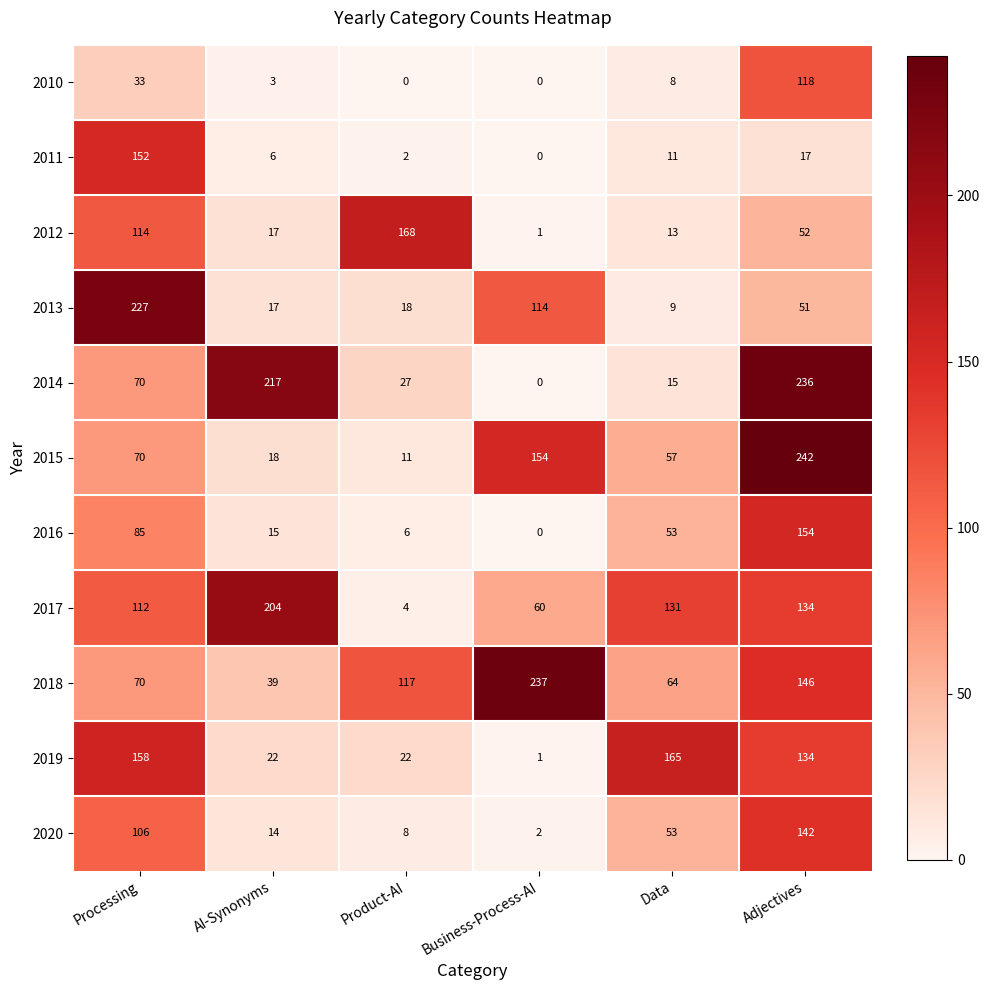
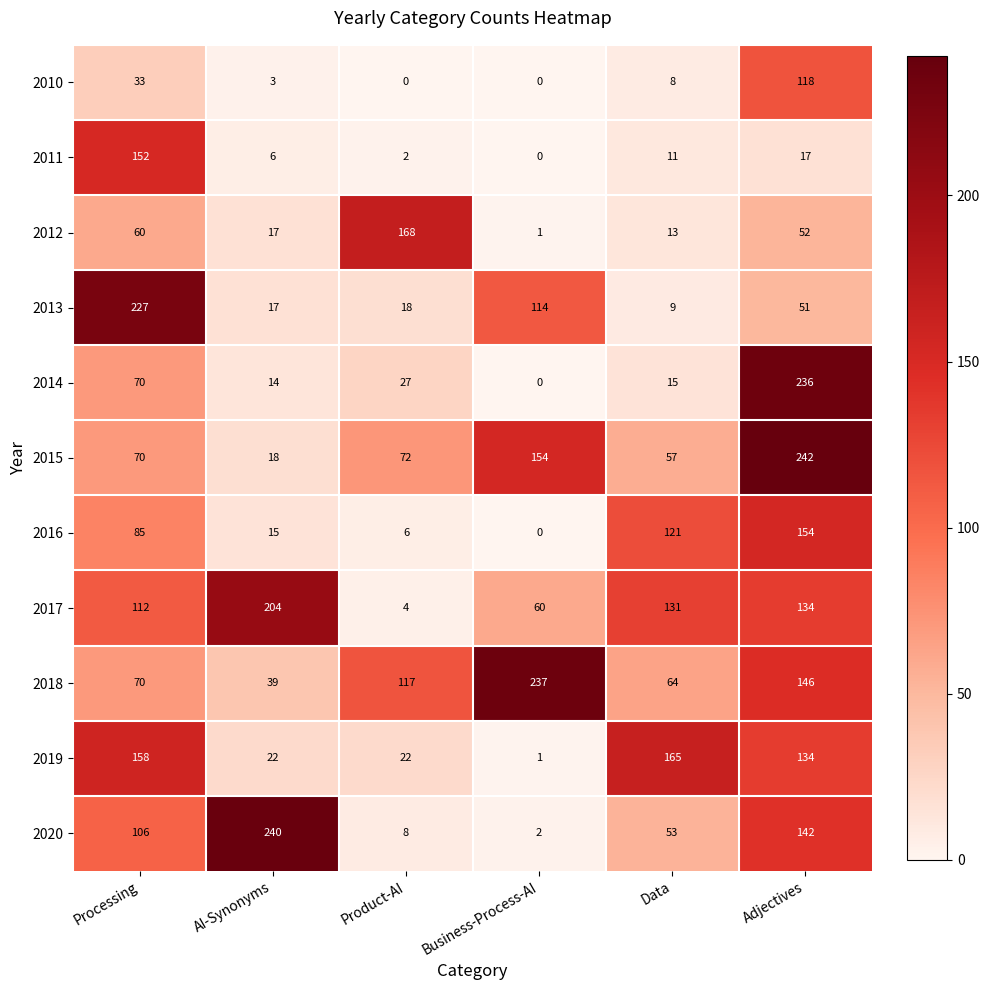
  {
    "2010": {
      "Processing": 33,
      "AI-Synonyms": 3,
      "Product-AI": 0,
      "Business-Process-AI": 0,
      "Data": 8,
      "Adjectives": 118
    },
    "2011": {
      "Processing": 152,
      "AI-Synonyms": 6,
      "Product-AI": 2,
      "Business-Process-AI": 0,
      "Data": 11,
      "Adjectives": 17
    },
    "2012": {
-     "Processing": 114,
+     "Processing": 60,
      "AI-Synonyms": 17,
      "Product-AI": 168,
      "Business-Process-AI": 1,
      "Data": 13,
      "Adjectives": 52
    },
    "2013": {
      "Processing": 227,
      "AI-Synonyms": 17,
      "Product-AI": 18,
      "Business-Process-AI": 114,
      "Data": 9,
      "Adjectives": 51
    },
    "2014": {
      "Processing": 70,
-     "AI-Synonyms": 217,
+     "AI-Synonyms": 14,
      "Product-AI": 27,
      "Business-Process-AI": 0,
      "Data": 15,
      "Adjectives": 236
    },
    "2015": {
      "Processing": 70,
      "AI-Synonyms": 18,
-     "Product-AI": 11,
+     "Product-AI": 72,
      "Business-Process-AI": 154,
      "Data": 57,
      "Adjectives": 242
    },
    "2016": {
      "Processing": 85,
      "AI-Synonyms": 15,
      "Product-AI": 6,
      "Business-Process-AI": 0,
-     "Data": 53,
+     "Data": 121,
      "Adjectives": 154
    },
    "2017": {
      "Processing": 112,
      "AI-Synonyms": 204,
      "Product-AI": 4,
      "Business-Process-AI": 60,
      "Data": 131,
      "Adjectives": 134
    },
    "2018": {
      "Processing": 70,
      "AI-Synonyms": 39,
      "Product-AI": 117,
      "Business-Process-AI": 237,
      "Data": 64,
      "Adjectives": 146
    },
    "2019": {
      "Processing": 158,
      "AI-Synonyms": 22,
      "Product-AI": 22,
      "Business-Process-AI": 1,
      "Data": 165,
      "Adjectives": 134
    },
    "2020": {
      "Processing": 106,
-     "AI-Synonyms": 14,
+     "AI-Synonyms": 240,
      "Product-AI": 8,
      "Business-Process-AI": 2,
      "Data": 53,
      "Adjectives": 142
    }
  }
